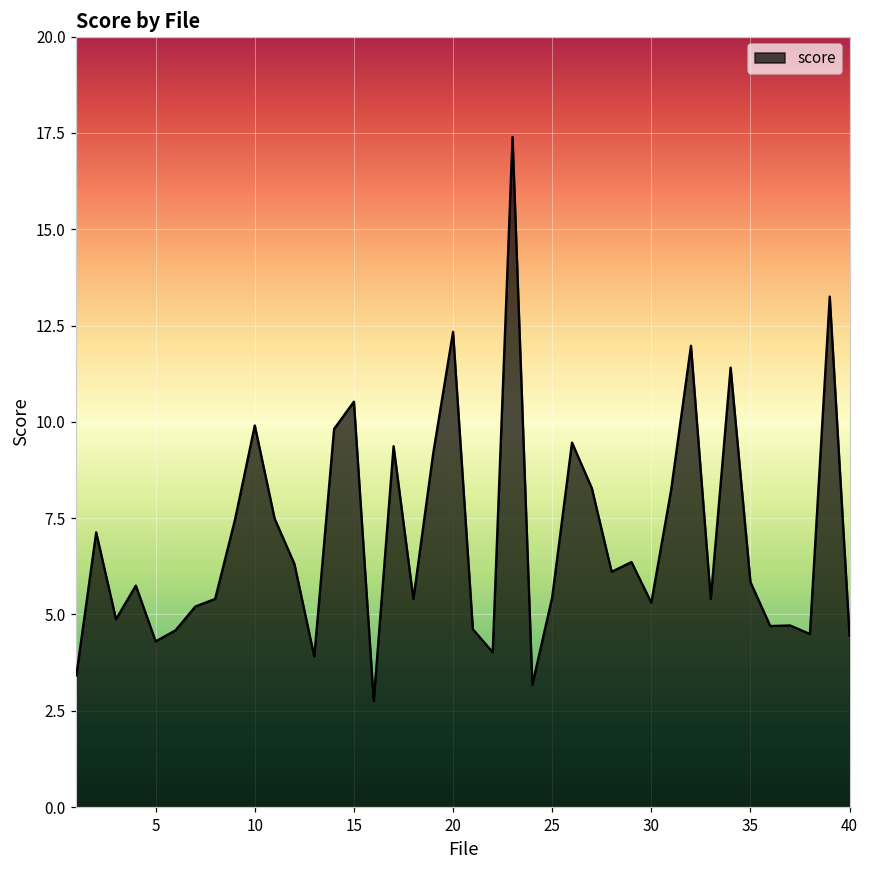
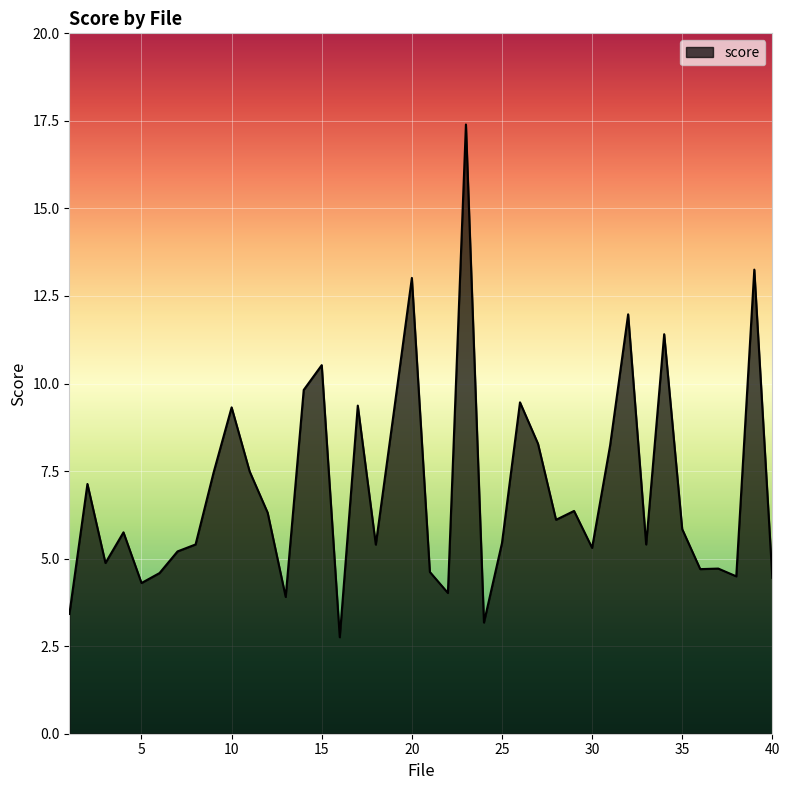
  {
    "5": 4.3,
-   "10": 9.9,
+   "10": 9.3,
    "15": 10.5,
-   "20": 12.3,
+   "20": 13.0,
    "25": 5.4,
    "30": 5.3,
    "35": 5.8,
    "40": 4.5
  }
